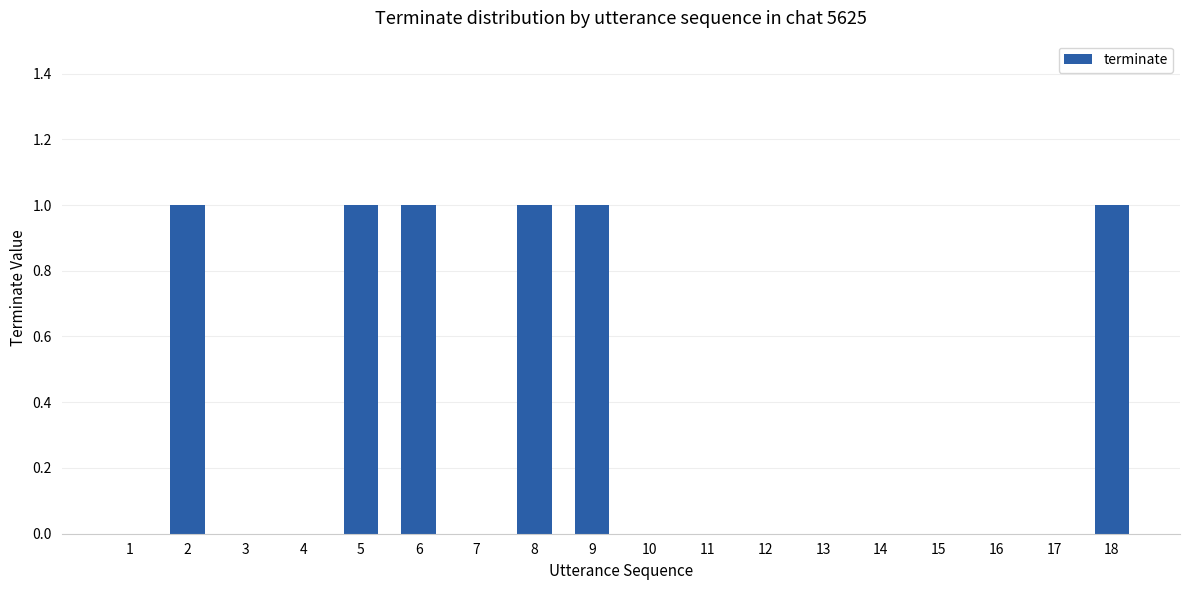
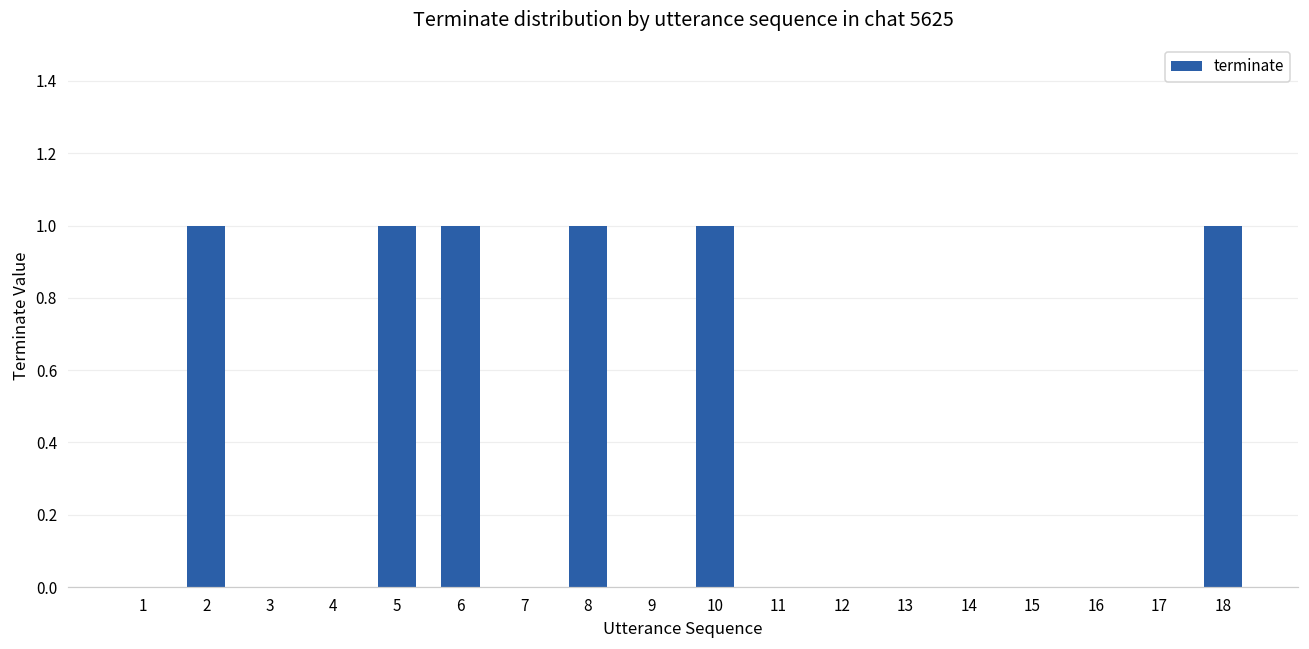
  {
    "1": 0,
    "2": 1,
    "3": 0,
    "4": 0,
    "5": 1,
    "6": 1,
    "7": 0,
    "8": 1,
-   "9": 1,
-   "10": 0,
+   "9": 0,
+   "10": 1,
    "11": 0,
    "12": 0,
    "13": 0,
    "14": 0,
    "15": 0,
    "16": 0,
    "17": 0,
    "18": 1
  }
